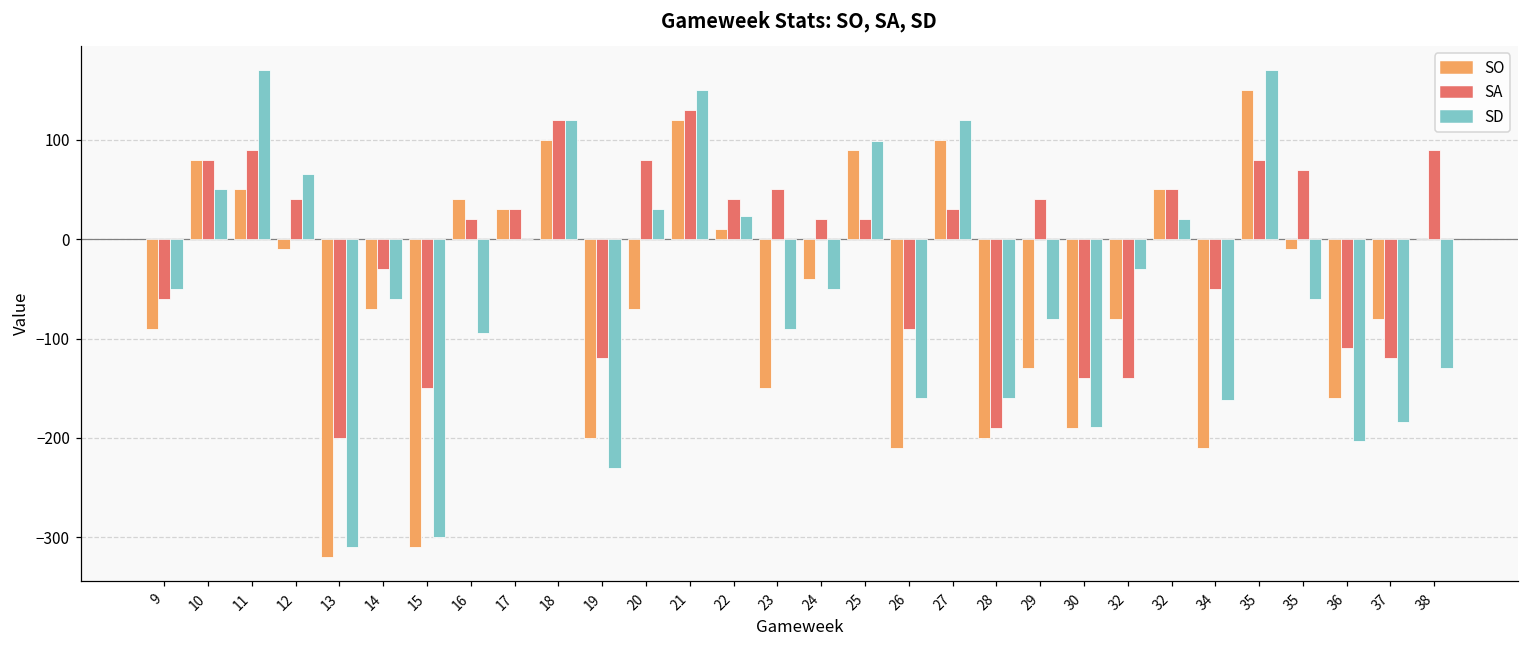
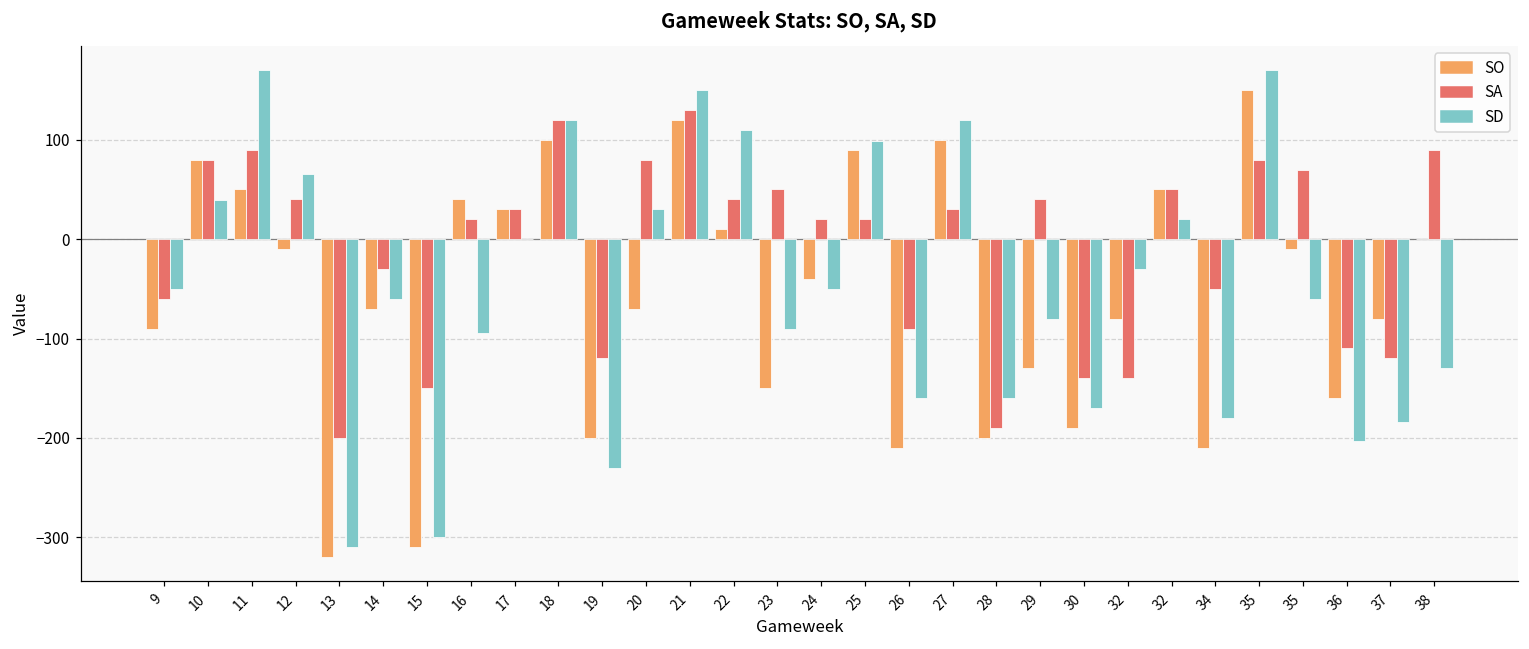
  {
    "SD": {
      "9": -50,
-     "10": 50,
+     "10": 40,
      "11": 170,
      "12": 70,
      "13": -310,
      "14": -60,
      "15": -300,
      "16": -90,
      "17": 0,
      "18": 120,
      "19": -230,
      "20": 30,
      "21": 150,
-     "22": 20,
+     "22": 110,
      "23": -90,
      "24": -50,
      "25": 100,
      "26": -160,
      "27": 120,
      "28": -160,
      "29": -80,
-     "30": -190,
-     "34": -160,
+     "30": -170,
+     "34": -180,
      "36": -200,
      "37": -180,
      "38": -130
    }
  }
